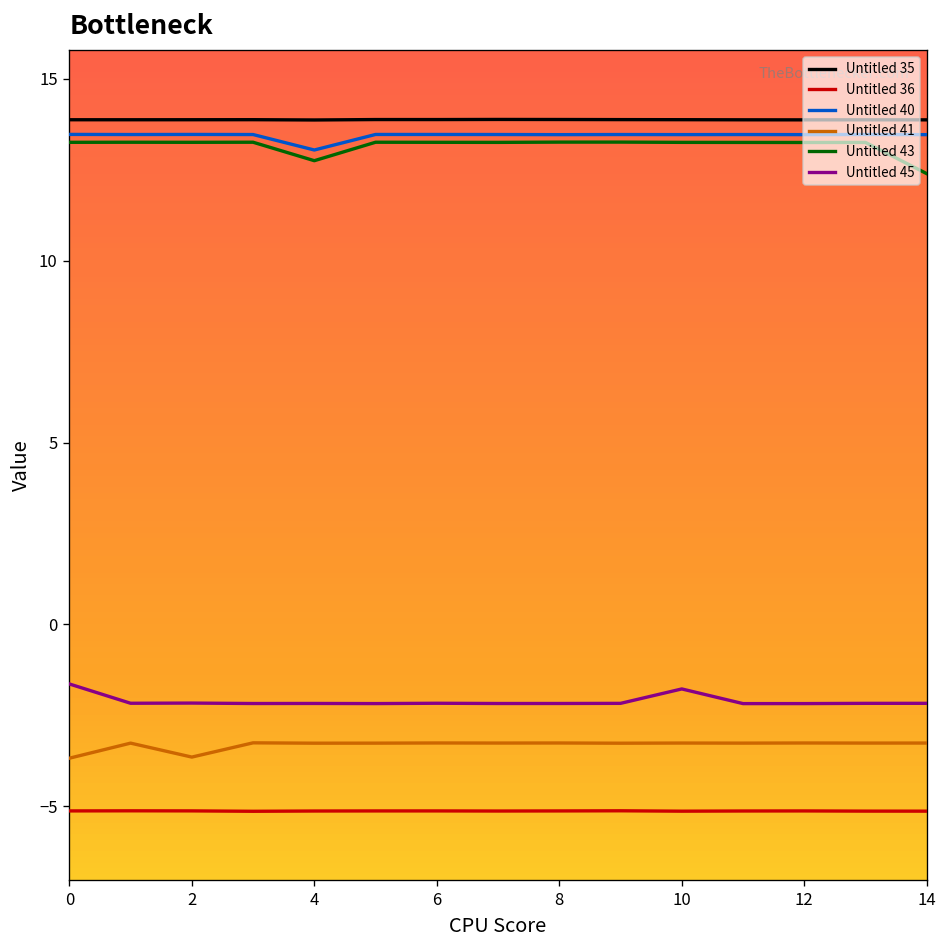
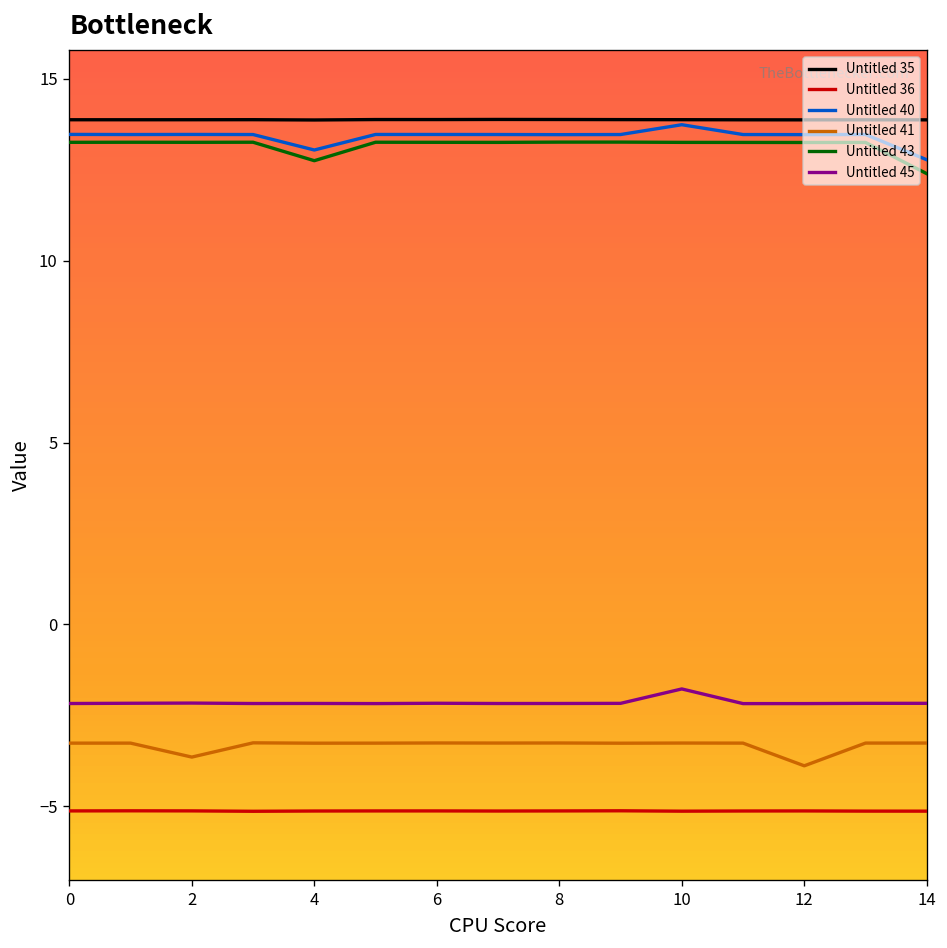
  {
    "Untitled 35": {
      "0": 13.9,
      "2": 13.9,
      "4": 13.9,
      "6": 13.9,
      "8": 13.9,
      "10": 13.9,
      "14": 13.9
    },
    "Untitled 36": {
      "0": -5.1,
      "2": -5.1,
      "4": -5.1,
      "6": -5.1,
      "8": -5.1,
      "10": -5.1,
      "12": -5.1,
      "14": -5.1
    },
    "Untitled 40": {
      "0": 13.5,
      "2": 13.5,
      "4": 13.0,
      "6": 13.5,
      "8": 13.5,
-     "10": 13.5,
-     "14": 13.5
+     "10": 13.7,
+     "14": 12.8
    },
    "Untitled 41": {
-     "0": -3.7,
+     "0": -3.3,
      "2": -3.6,
      "4": -3.3,
      "6": -3.3,
      "8": -3.3,
      "10": -3.3,
-     "12": -3.3,
+     "12": -3.9,
      "14": -3.3
    },
    "Untitled 43": {
      "0": 13.3,
      "2": 13.3,
      "4": 12.7,
      "6": 13.3,
      "8": 13.3,
      "10": 13.3,
      "14": 12.4
    },
    "Untitled 45": {
-     "0": -1.6,
+     "0": -2.2,
      "2": -2.2,
      "4": -2.2,
      "6": -2.2,
      "8": -2.2,
      "10": -1.8,
      "12": -2.2,
      "14": -2.2
    }
  }
